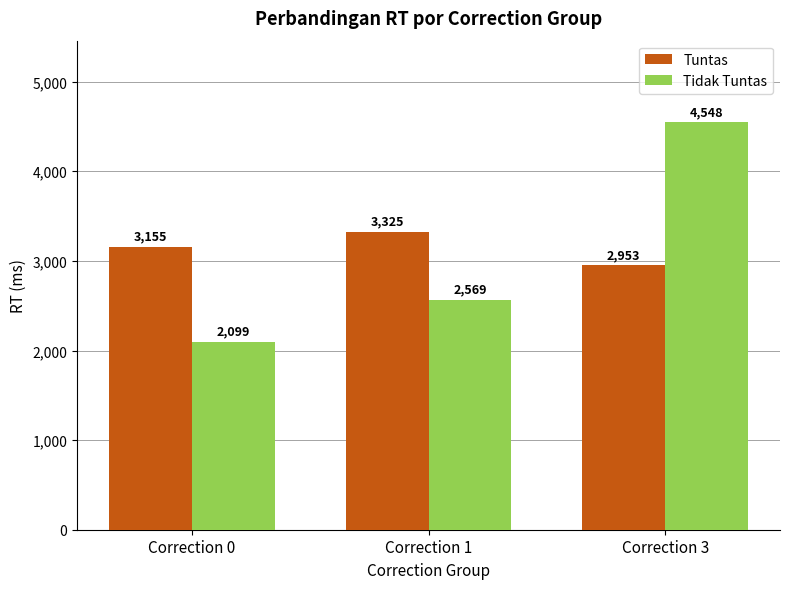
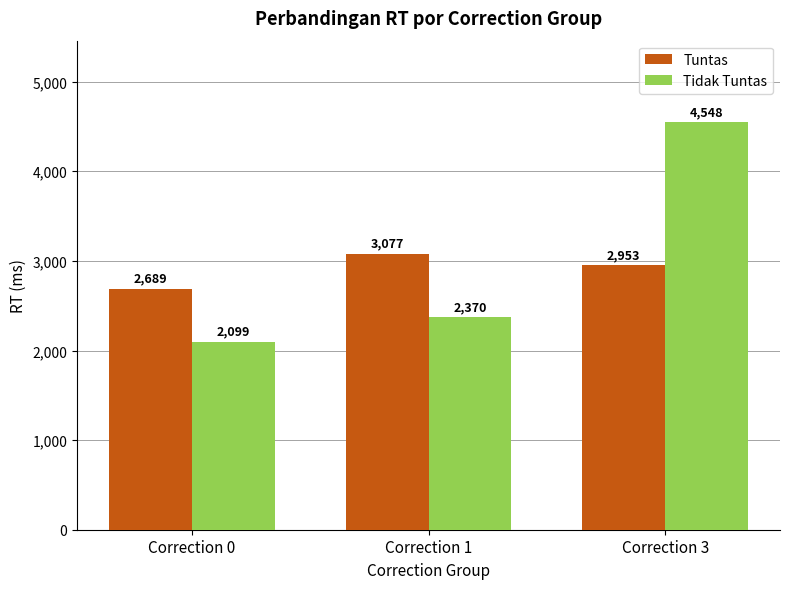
  {
    "Tuntas": {
-     "Correction 0": "3,155",
-     "Correction 1": "3,325",
+     "Correction 0": "2,689",
+     "Correction 1": "3,077",
      "Correction 3": "2,953"
    },
    "Tidak Tuntas": {
      "Correction 0": "2,099",
-     "Correction 1": "2,569",
+     "Correction 1": "2,370",
      "Correction 3": "4,548"
    }
  }
